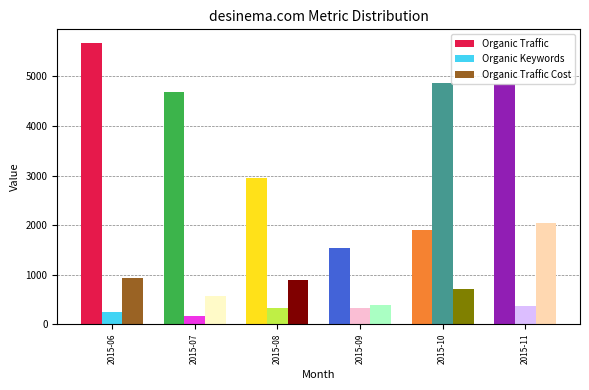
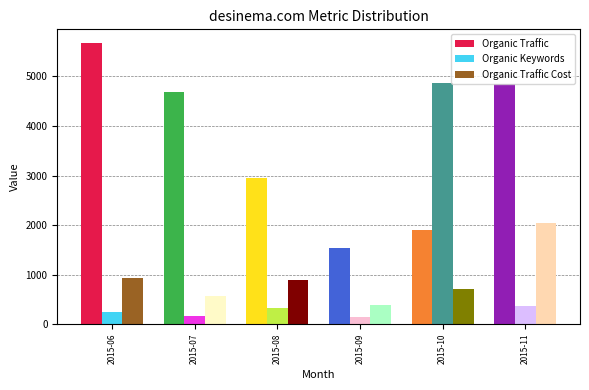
  {
    "2015-06": 200,
    "2015-07": 200,
    "2015-08": 300,
-   "2015-09": 300,
+   "2015-09": 100,
    "2015-10": 4900,
    "2015-11": 400
  }
